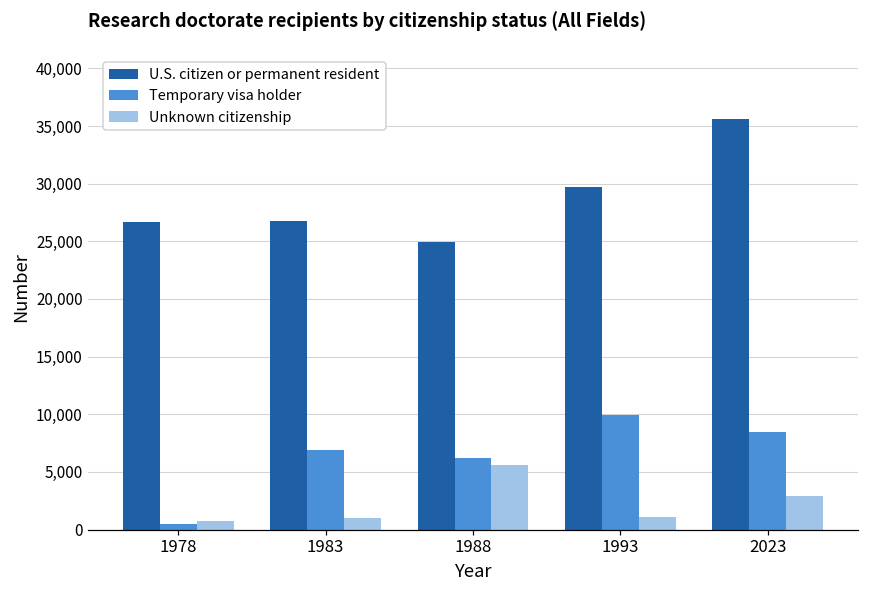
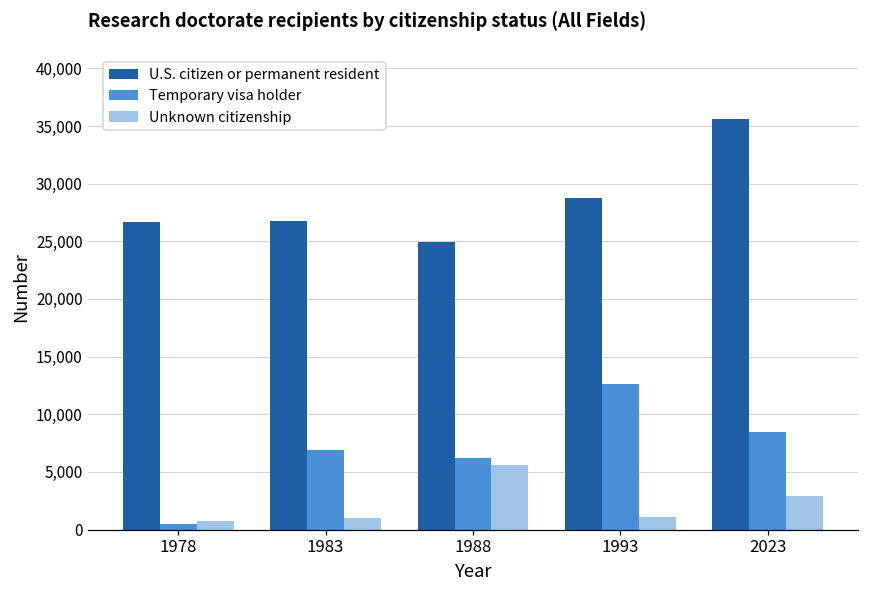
  {
    "U.S. citizen or permanent resident": {
      "1978": "26,700",
      "1983": "26,800",
      "1988": "24,900",
-     "1993": "29,700",
+     "1993": "28,700",
      "2023": "35,600"
    },
    "Temporary visa holder": {
      "1978": "500",
      "1983": "6,900",
      "1988": "6,200",
-     "1993": "10,000",
+     "1993": "12,700",
      "2023": "8,500"
    },
    "Unknown citizenship": {
      "1978": "700",
      "1983": "1,000",
      "1988": "5,600",
      "1993": "1,100",
      "2023": "2,900"
    }
  }
